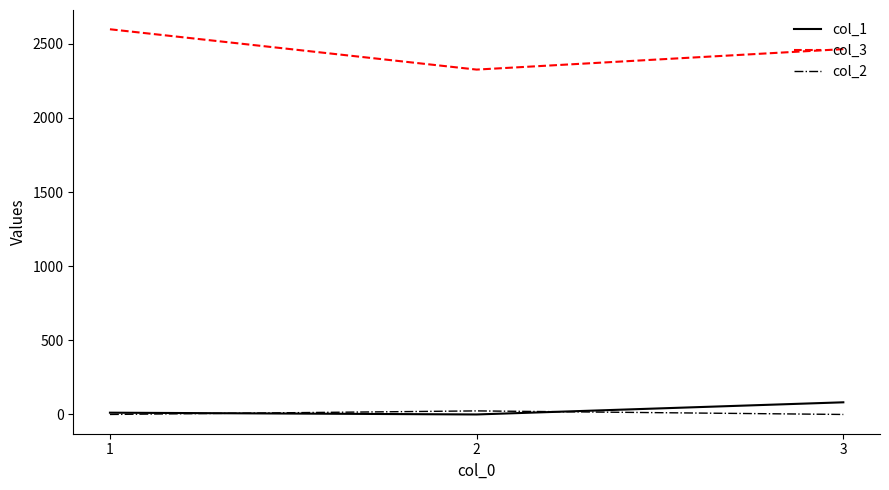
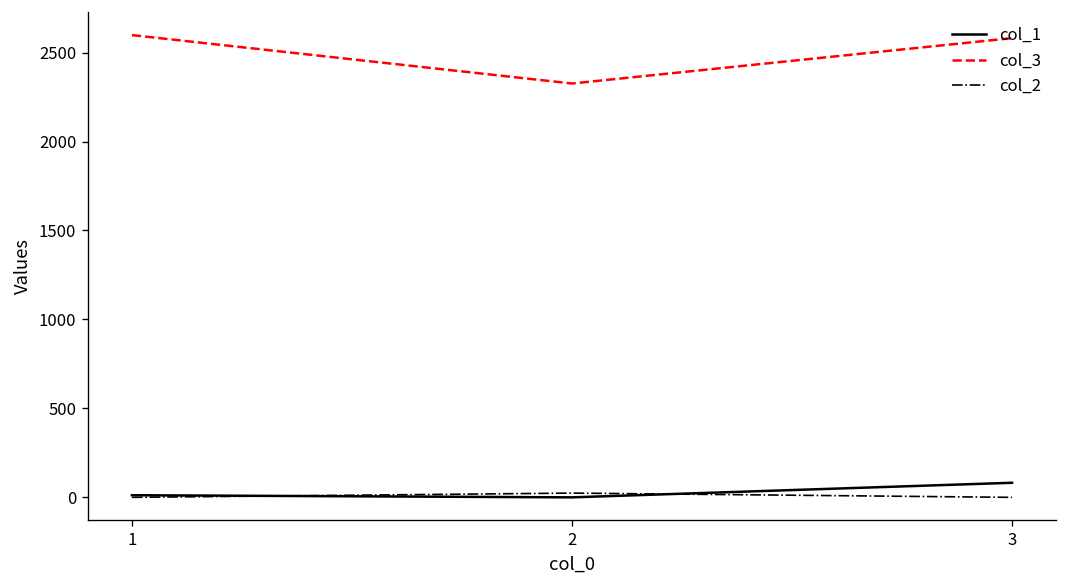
  {
    "col_3": {
      "1": 2600,
      "2": 2330,
-     "3": 2460
+     "3": 2580
    }
  }
